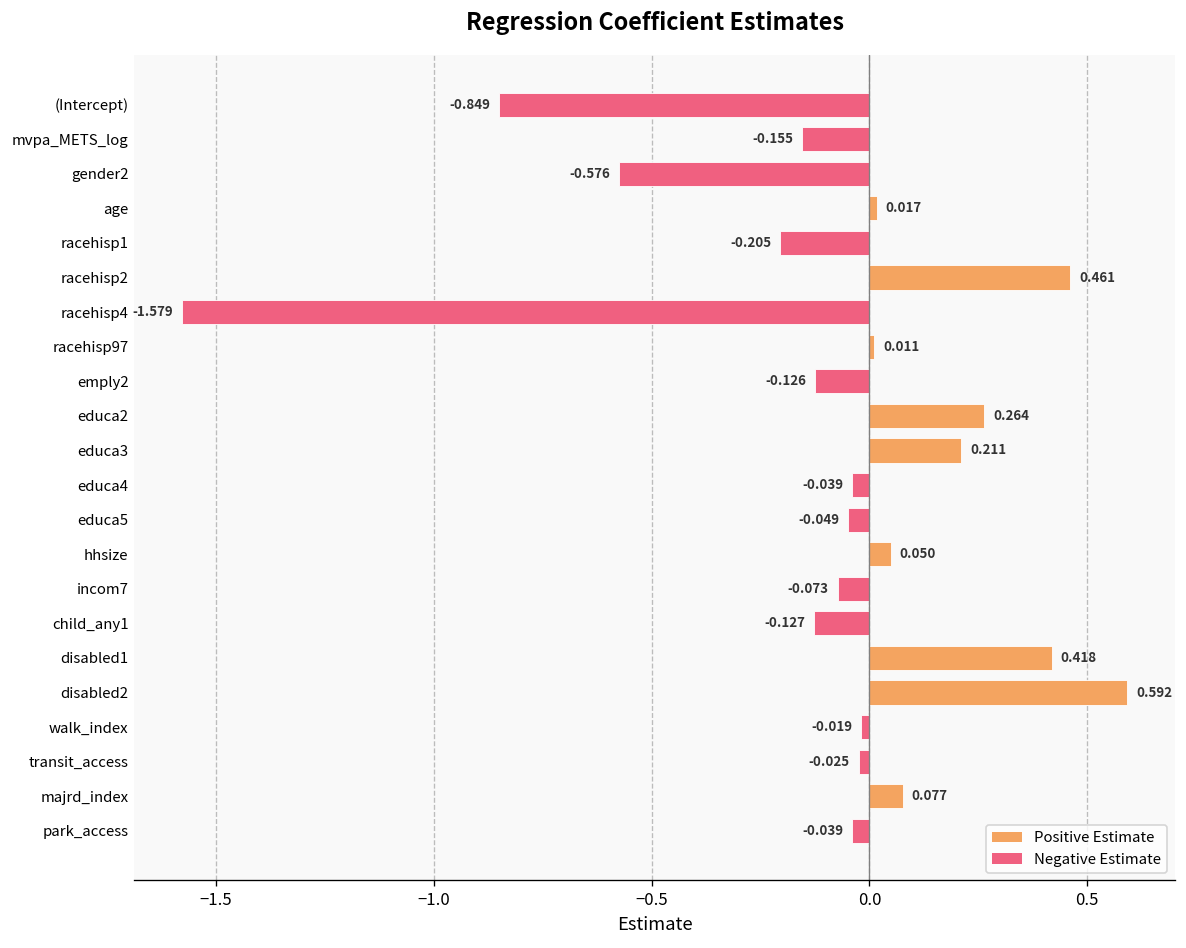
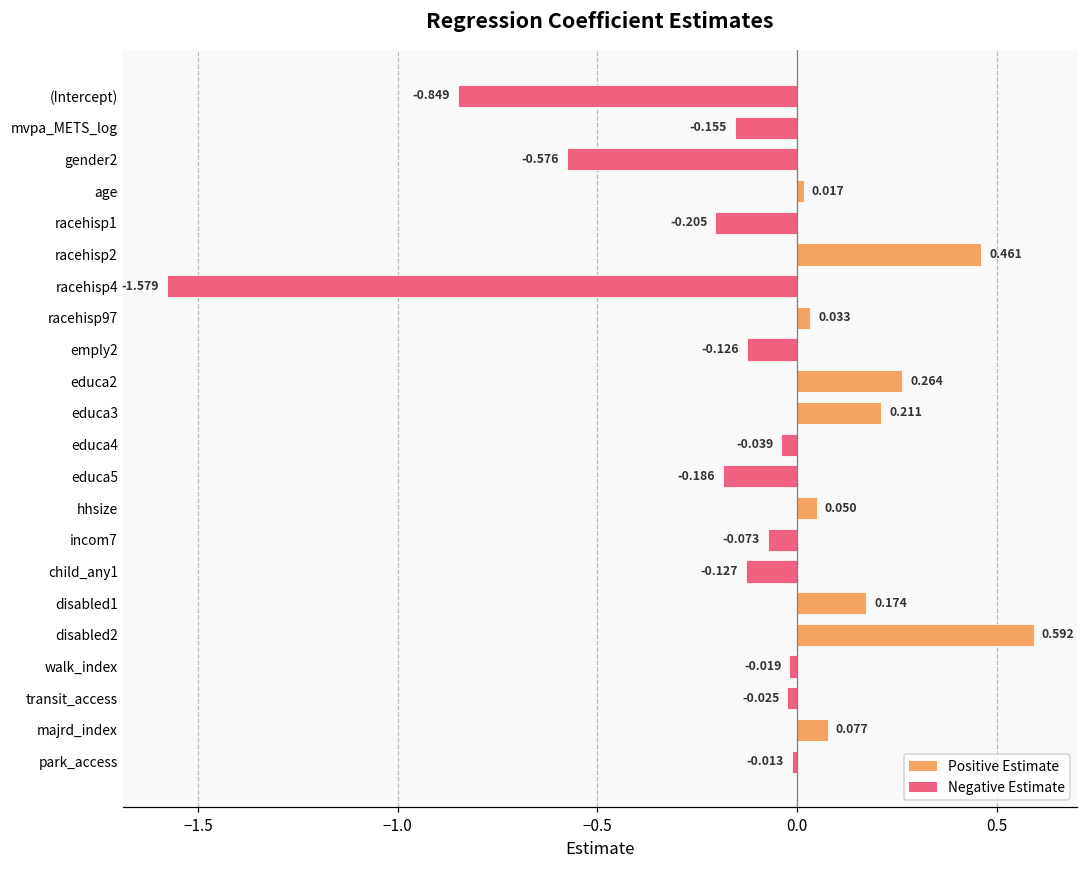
  {
    "(Intercept)": -0.849,
    "mvpa_METS_log": -0.155,
    "gender2": -0.576,
    "age": 0.017,
    "racehisp1": -0.205,
    "racehisp2": 0.461,
    "racehisp4": -1.579,
-   "racehisp97": 0.011,
+   "racehisp97": 0.033,
    "emply2": -0.126,
    "educa2": 0.264,
    "educa3": 0.211,
    "educa4": -0.039,
-   "educa5": -0.049,
+   "educa5": -0.186,
    "hhsize": 0.050,
    "incom7": -0.073,
    "child_any1": -0.127,
-   "disabled1": 0.418,
+   "disabled1": 0.174,
    "disabled2": 0.592,
    "walk_index": -0.019,
    "transit_access": -0.025,
    "majrd_index": 0.077,
-   "park_access": -0.039
+   "park_access": -0.013
  }
